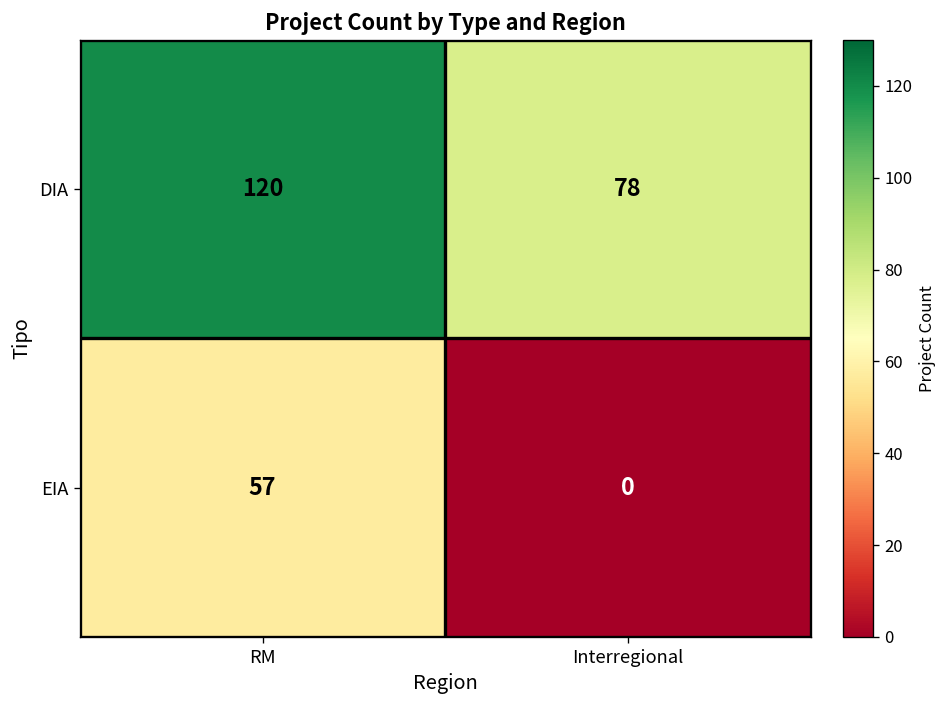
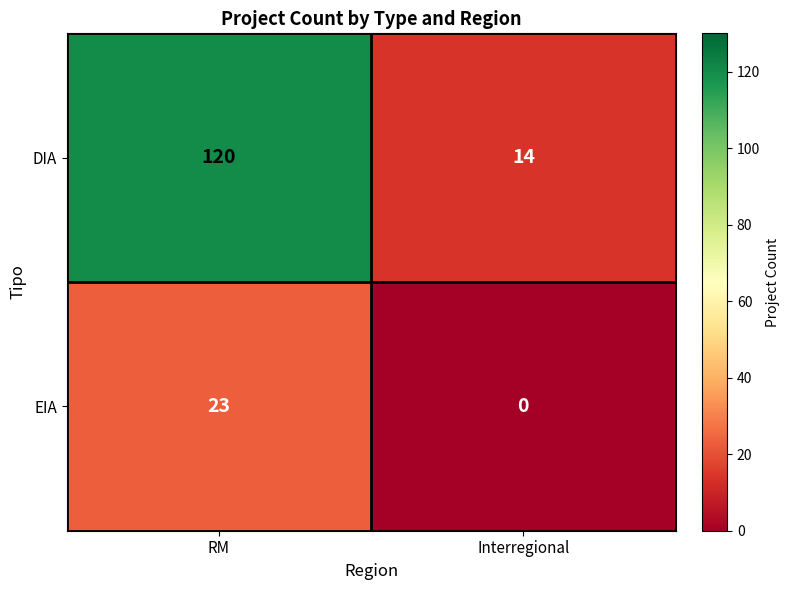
  {
    "DIA": {
      "RM": 120,
-     "Interregional": 78
+     "Interregional": 14
    },
    "EIA": {
-     "RM": 57,
+     "RM": 23,
      "Interregional": 0
    }
  }
